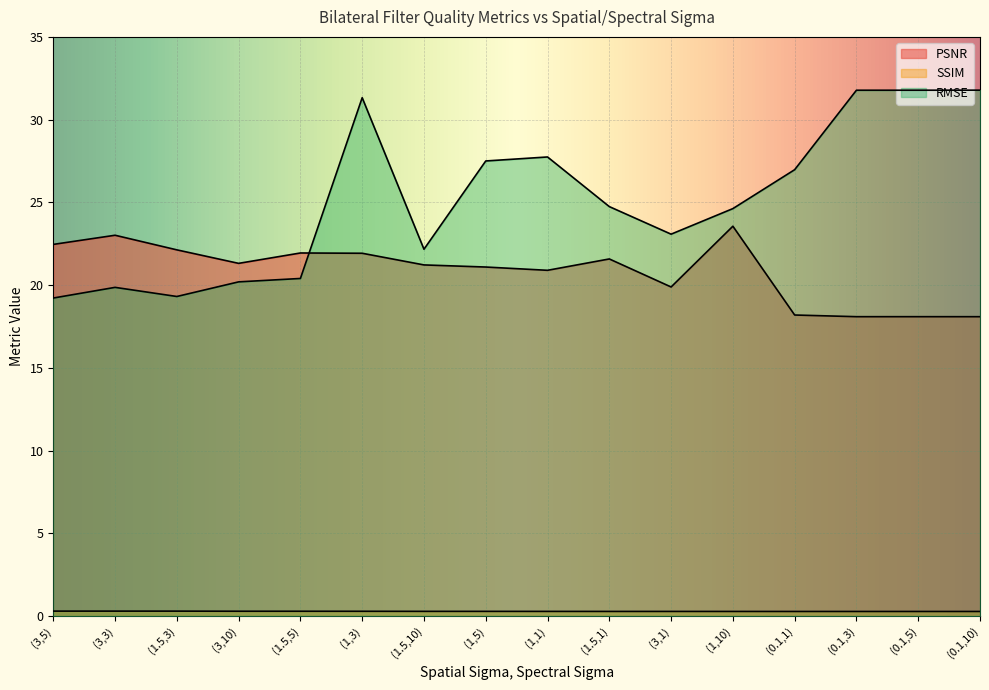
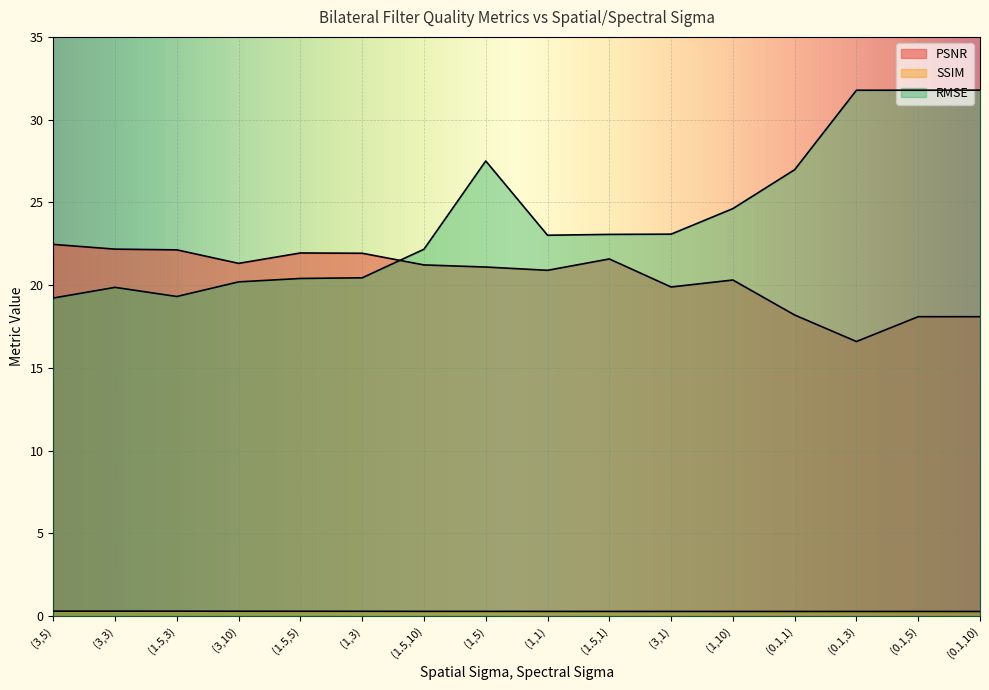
  {
    "PSNR": {
      "(3,5)": 22.5,
-     "(3,3)": 23.0,
+     "(3,3)": 22.2,
      "(1.5,3)": 22.1,
      "(3,10)": 21.3,
      "(1.5,5)": 21.9,
      "(1,3)": 21.9,
      "(1.5,10)": 21.2,
      "(1,5)": 21.1,
      "(1,1)": 20.9,
      "(1.5,1)": 21.6,
      "(3,1)": 19.9,
-     "(1,10)": 23.6,
+     "(1,10)": 20.3,
      "(0.1,1)": 18.2,
-     "(0.1,3)": 18.1,
+     "(0.1,3)": 16.6,
      "(0.1,5)": 18.1,
      "(0.1,10)": 18.1
    },
    "SSIM": {
      "(3,5)": 0.3,
      "(3,3)": 0.3,
      "(1.5,3)": 0.3,
      "(3,10)": 0.3,
      "(1.5,5)": 0.3,
      "(1,3)": 0.3,
      "(1.5,10)": 0.3,
      "(1,5)": 0.3,
      "(1,1)": 0.3,
      "(1.5,1)": 0.3,
      "(3,1)": 0.3,
      "(1,10)": 0.3,
      "(0.1,1)": 0.3,
      "(0.1,3)": 0.3,
      "(0.1,5)": 0.3,
      "(0.1,10)": 0.3
    },
    "RMSE": {
      "(3,5)": 19.2,
      "(3,3)": 19.9,
      "(1.5,3)": 19.3,
      "(3,10)": 20.2,
      "(1.5,5)": 20.4,
-     "(1,3)": 31.3,
+     "(1,3)": 20.4,
      "(1.5,10)": 22.2,
      "(1,5)": 27.5,
-     "(1,1)": 27.7,
-     "(1.5,1)": 24.7,
+     "(1,1)": 23.0,
+     "(1.5,1)": 23.1,
      "(3,1)": 23.1,
      "(1,10)": 24.6,
      "(0.1,1)": 27.0,
      "(0.1,3)": 31.8,
      "(0.1,10)": 31.8
    }
  }
